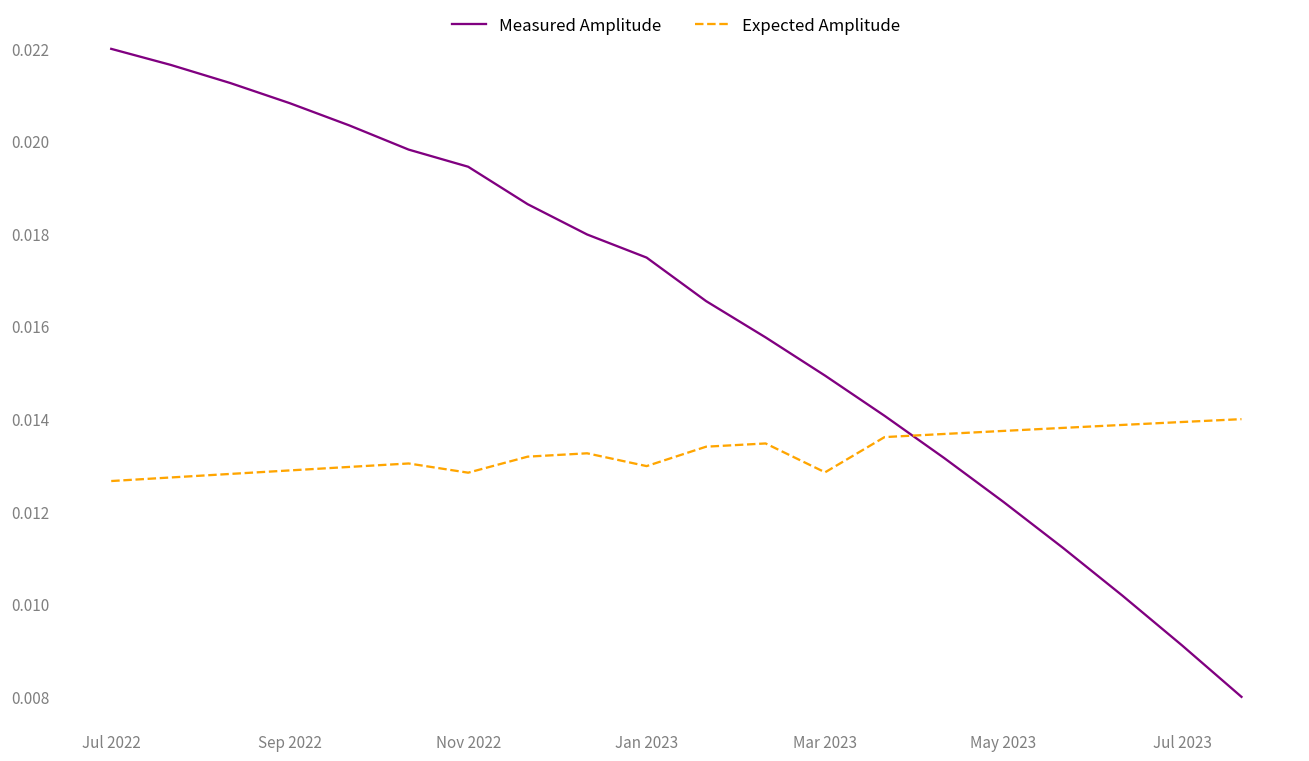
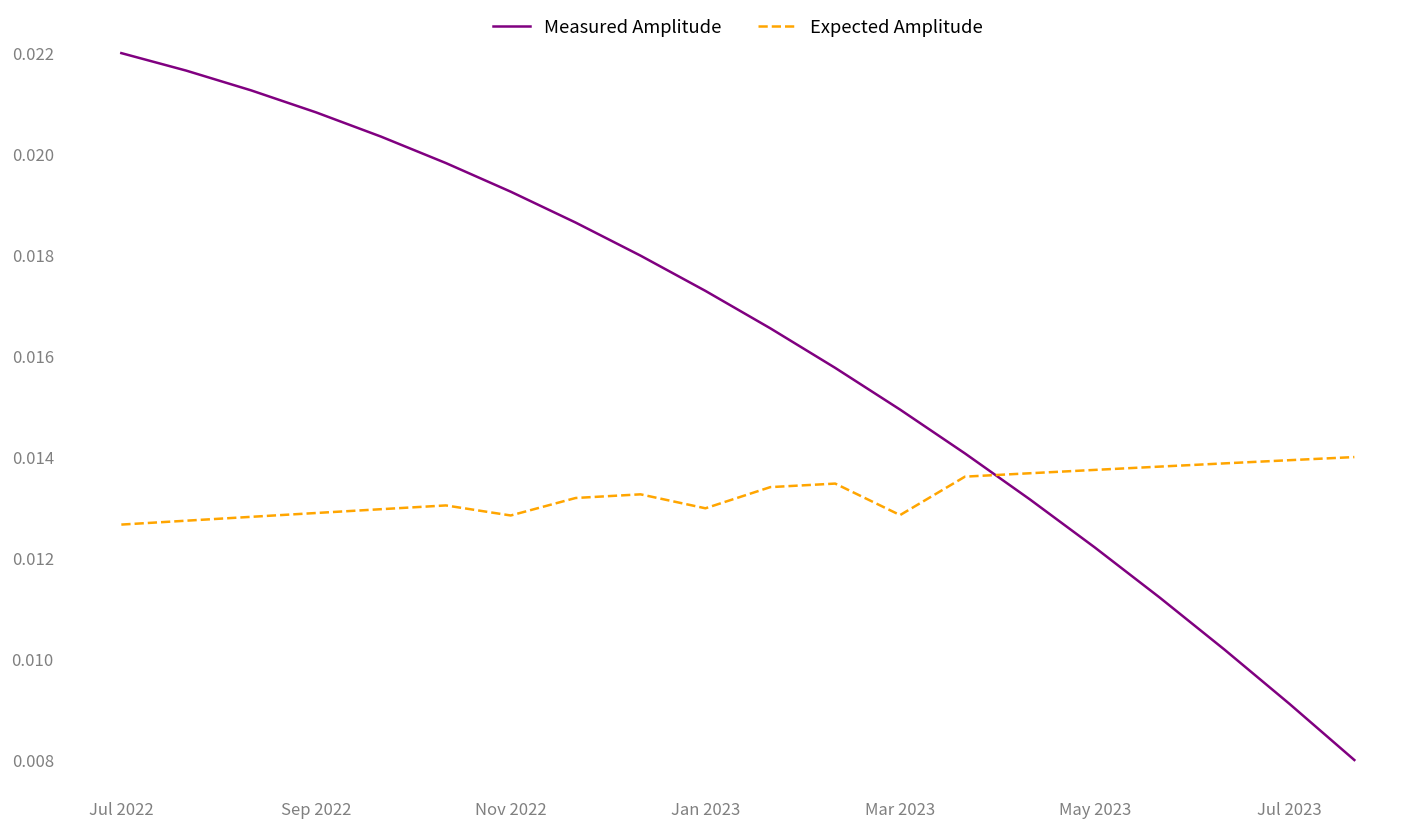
  {
    "Measured Amplitude": {
      "Jul 2022": 0.0220,
      "Sep 2022": 0.0208,
-     "Nov 2022": 0.0195,
-     "Jan 2023": 0.0175,
+     "Nov 2022": 0.0193,
+     "Jan 2023": 0.0173,
      "Mar 2023": 0.0149,
      "May 2023": 0.0122,
      "Jul 2023": 0.0091
    },
    "Expected Amplitude": {
      "Jul 2022": 0.0127,
      "Sep 2022": 0.0129,
      "Nov 2022": 0.0128,
      "Jan 2023": 0.0130,
      "Mar 2023": 0.0129,
      "May 2023": 0.0137,
      "Jul 2023": 0.0139
    }
  }
